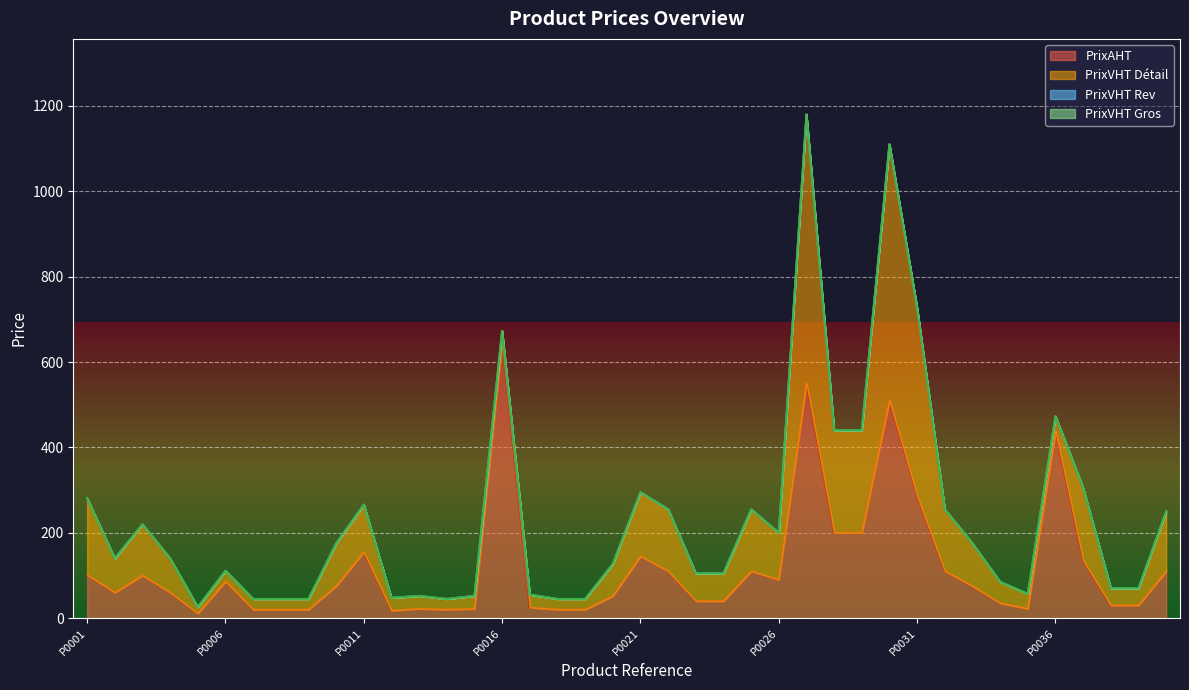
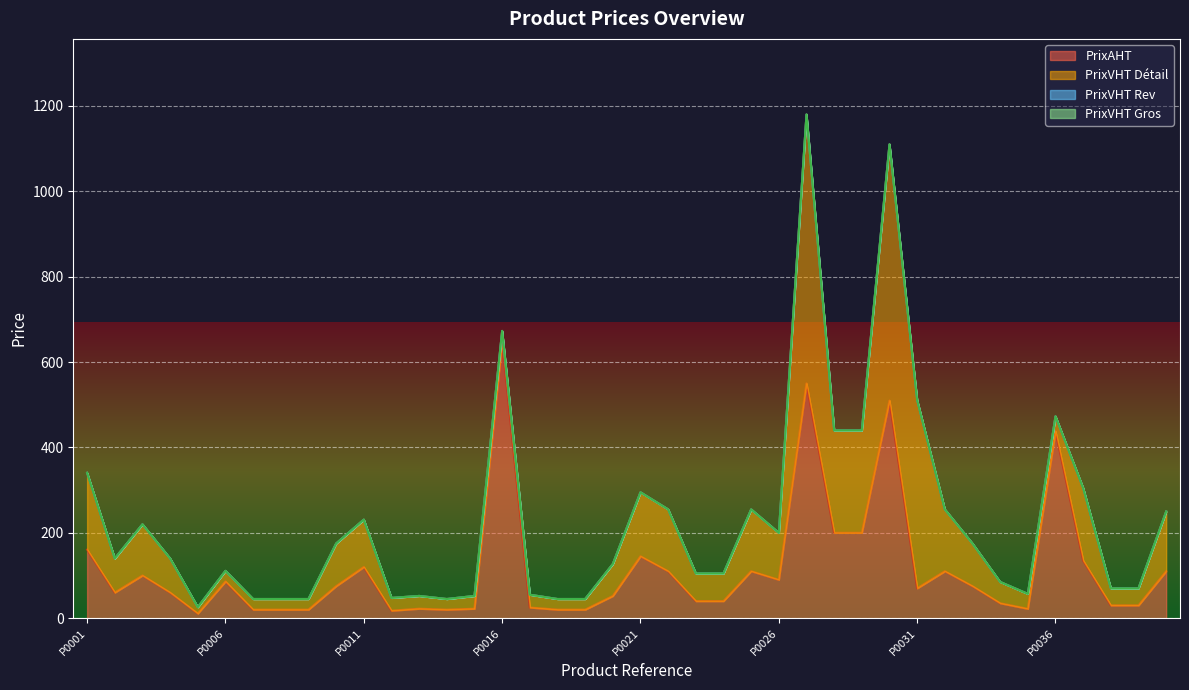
  {
    "PrixAHT": {
-     "P0001": 100,
+     "P0001": 160,
      "P0006": 90,
-     "P0011": 160,
+     "P0011": 120,
      "P0016": 650,
      "P0021": 150,
      "P0026": 90,
-     "P0031": 290,
+     "P0031": 70,
      "P0036": 440
    }
  }
